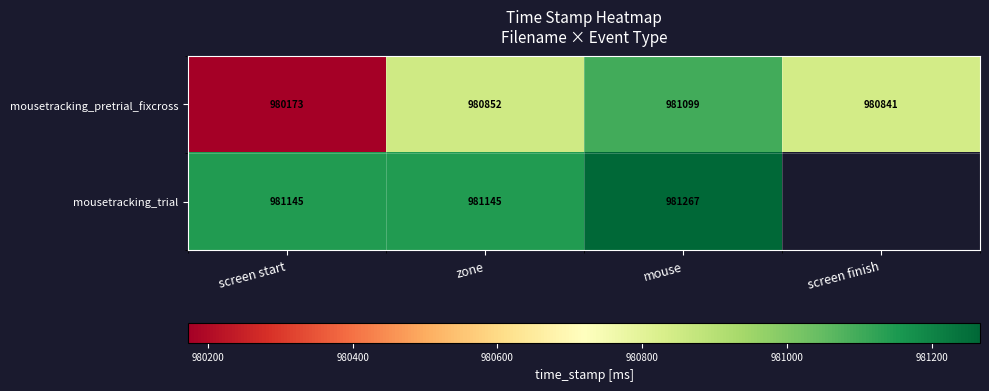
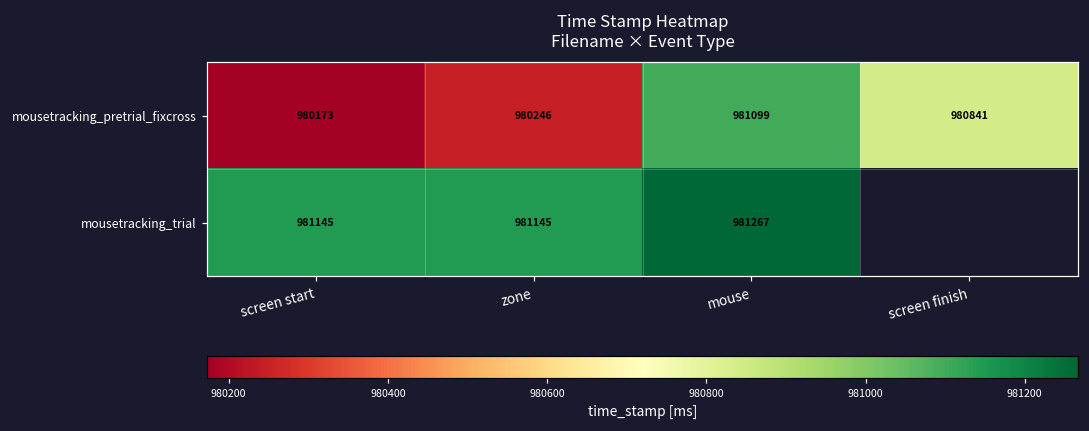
  {
    "mousetracking_pretrial_fixcross": {
      "screen start": 980173,
-     "zone": 980852,
+     "zone": 980246,
      "mouse": 981099,
      "screen finish": 980841
    },
    "mousetracking_trial": {
      "screen start": 981145,
      "zone": 981145,
      "mouse": 981267
    }
  }
